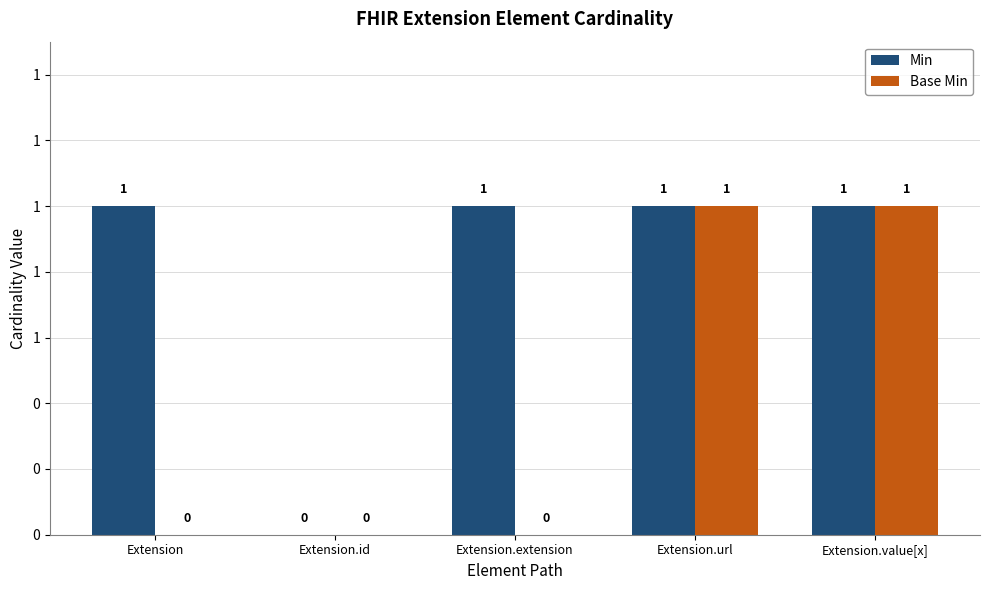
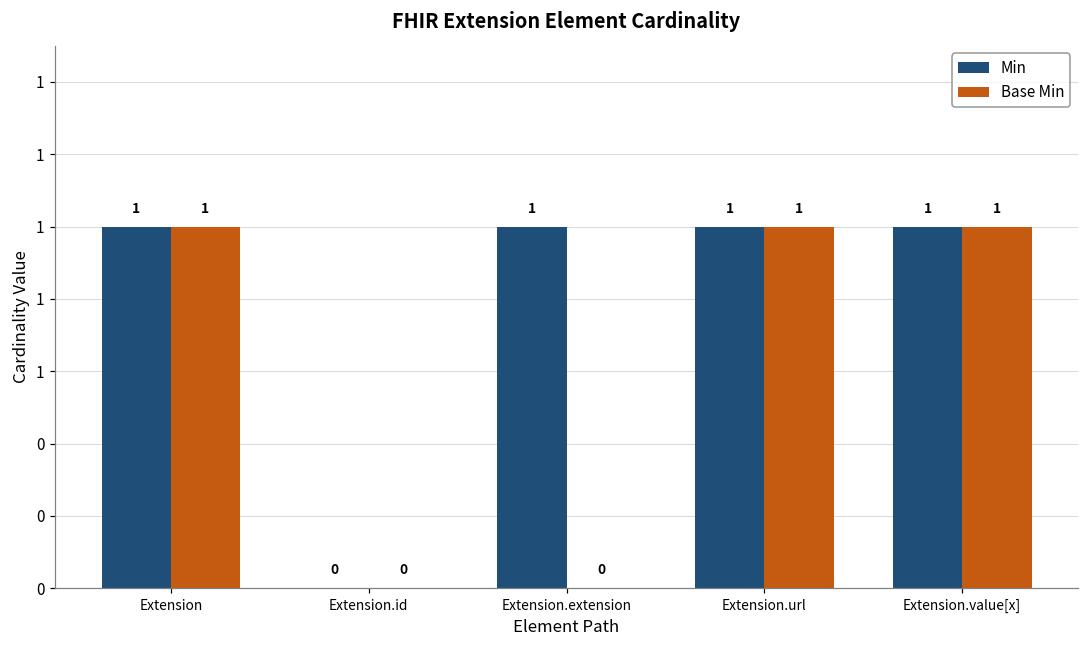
  {
    "Min": {
      "Extension": 1,
      "Extension.id": 0,
      "Extension.extension": 1,
      "Extension.url": 1,
      "Extension.value[x]": 1
    },
    "Base Min": {
-     "Extension": 0,
+     "Extension": 1,
      "Extension.id": 0,
      "Extension.extension": 0,
      "Extension.url": 1,
      "Extension.value[x]": 1
    }
  }
